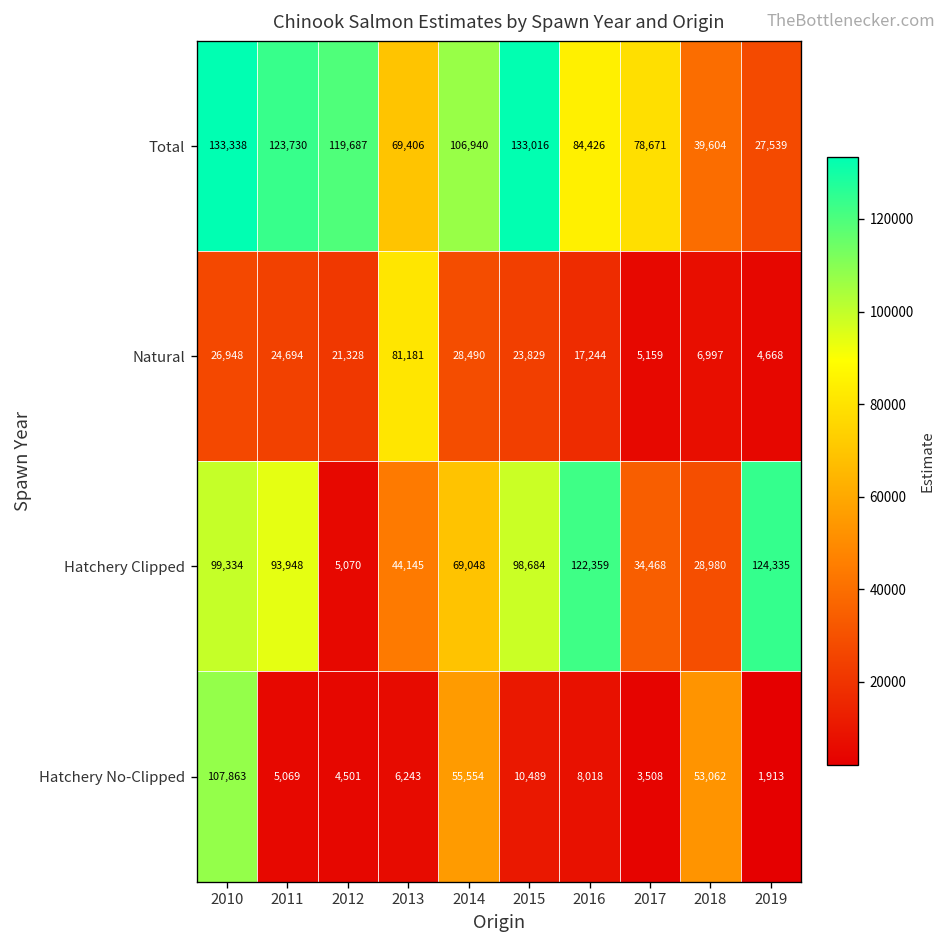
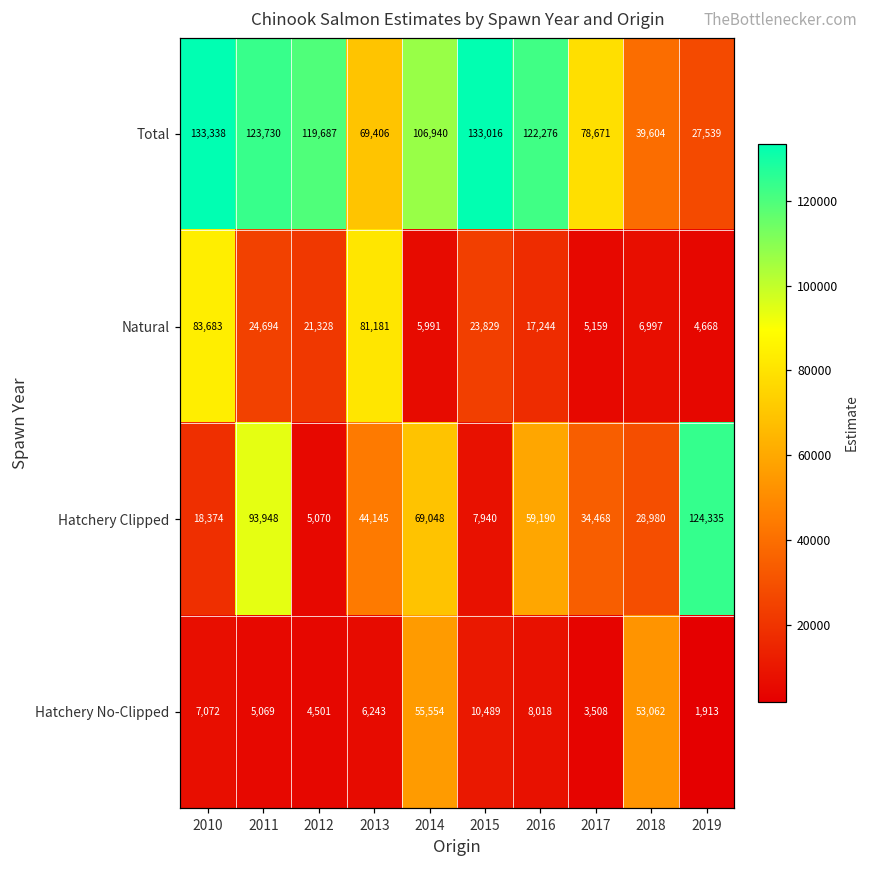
  {
    "Total": {
      "2010": "133,338",
      "2011": "123,730",
      "2012": "119,687",
      "2013": "69,406",
      "2014": "106,940",
      "2015": "133,016",
-     "2016": "84,426",
+     "2016": "122,276",
      "2017": "78,671",
      "2018": "39,604",
      "2019": "27,539"
    },
    "Natural": {
-     "2010": "26,948",
+     "2010": "83,683",
      "2011": "24,694",
      "2012": "21,328",
      "2013": "81,181",
-     "2014": "28,490",
+     "2014": "5,991",
      "2015": "23,829",
      "2016": "17,244",
      "2017": "5,159",
      "2018": "6,997",
      "2019": "4,668"
    },
    "Hatchery Clipped": {
-     "2010": "99,334",
+     "2010": "18,374",
      "2011": "93,948",
      "2012": "5,070",
      "2013": "44,145",
      "2014": "69,048",
-     "2015": "98,684",
-     "2016": "122,359",
+     "2015": "7,940",
+     "2016": "59,190",
      "2017": "34,468",
      "2018": "28,980",
      "2019": "124,335"
    },
    "Hatchery No-Clipped": {
-     "2010": "107,863",
+     "2010": "7,072",
      "2011": "5,069",
      "2012": "4,501",
      "2013": "6,243",
      "2014": "55,554",
      "2015": "10,489",
      "2016": "8,018",
      "2017": "3,508",
      "2018": "53,062",
      "2019": "1,913"
    }
  }
